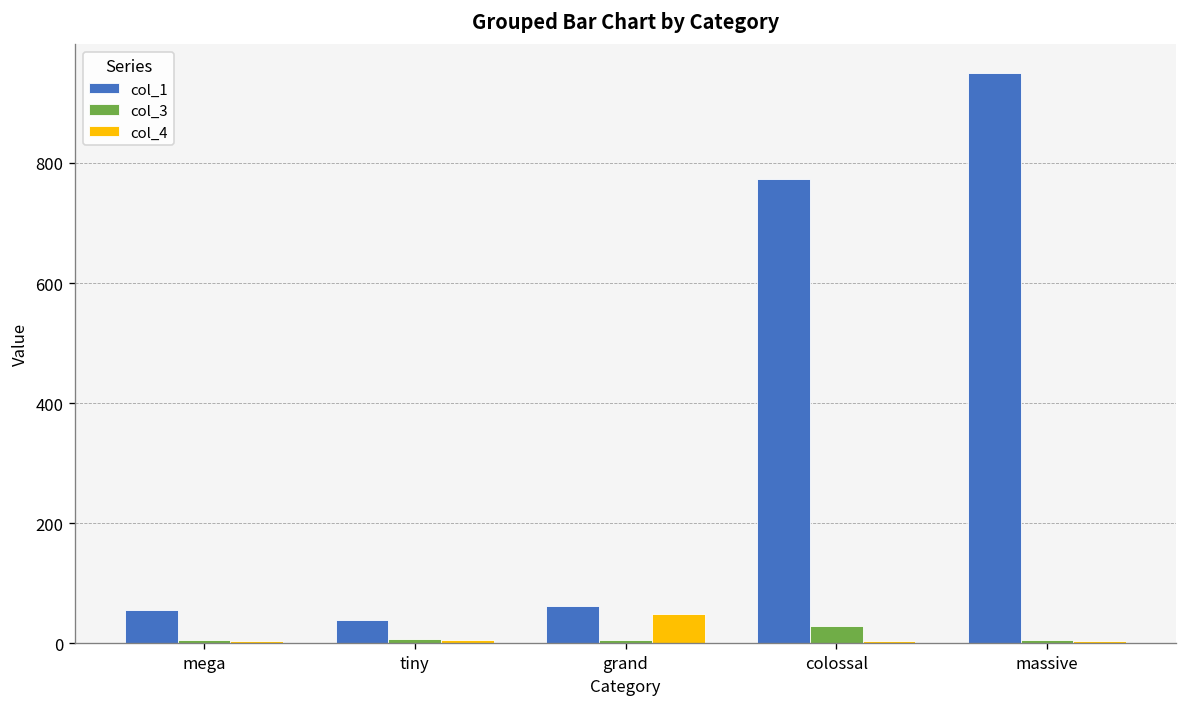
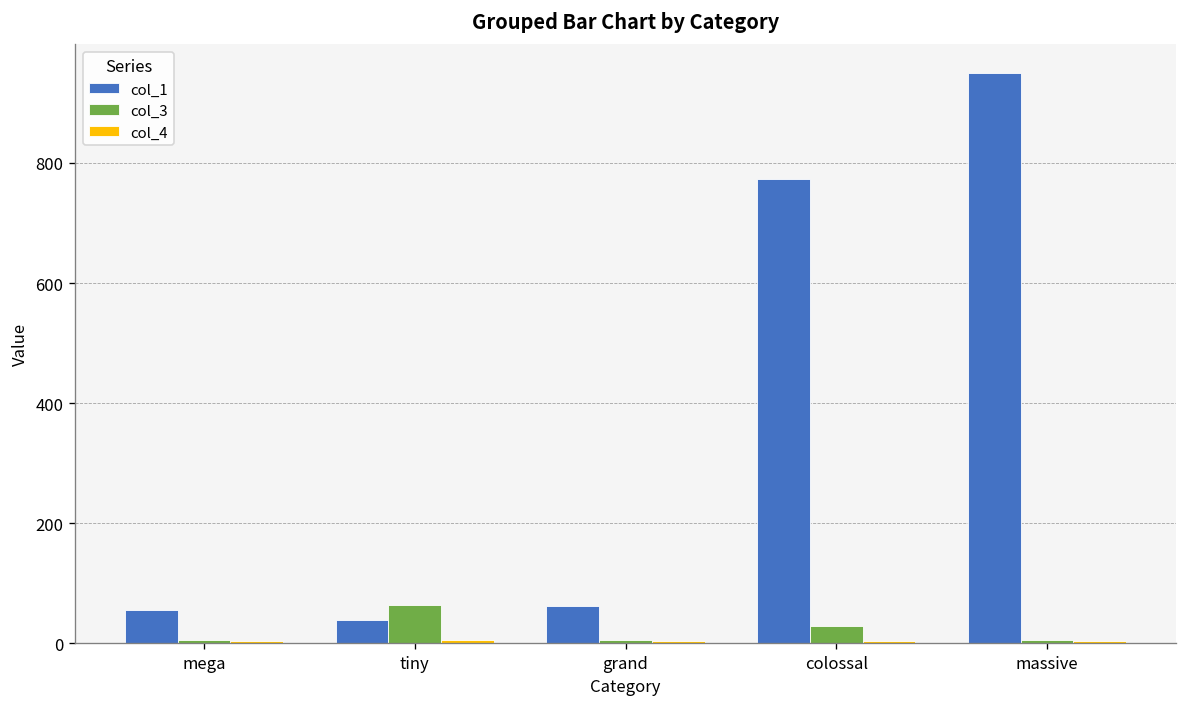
  {
    "col_1": {
      "mega": 60,
      "tiny": 40,
      "grand": 60,
      "colossal": 770,
      "massive": 950
    },
    "col_3": {
      "mega": 10,
-     "tiny": 10,
+     "tiny": 60,
      "grand": 10,
      "colossal": 30,
      "massive": 10
    },
    "col_4": {
      "tiny": 10,
-     "grand": 50
+     "grand": 0
    }
  }
